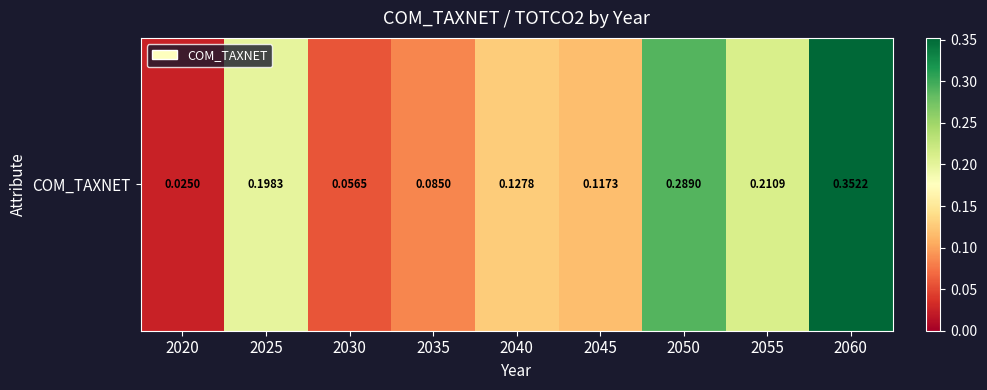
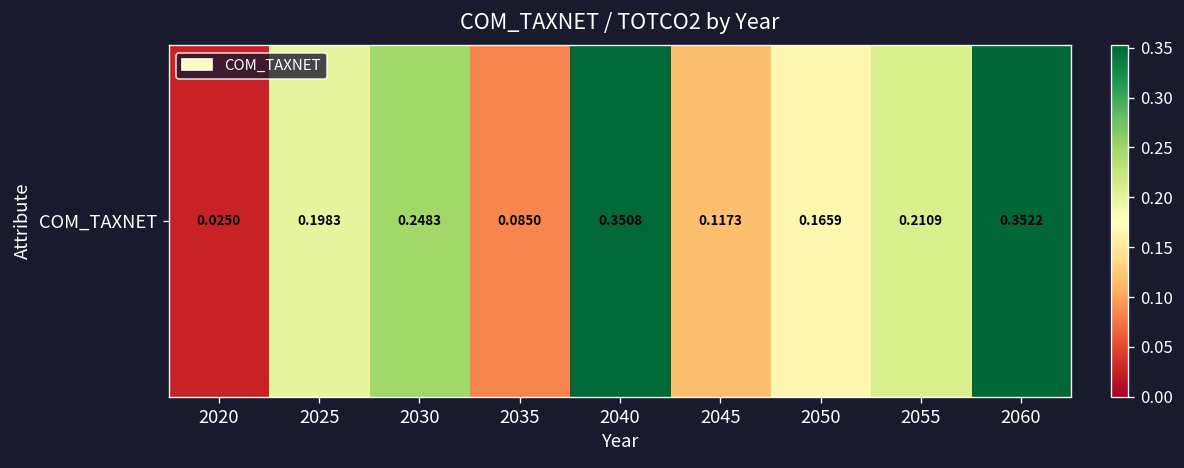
  {
    "COM_TAXNET": {
      "2020": 0.0250,
      "2025": 0.1983,
-     "2030": 0.0565,
+     "2030": 0.2483,
      "2035": 0.0850,
-     "2040": 0.1278,
+     "2040": 0.3508,
      "2045": 0.1173,
-     "2050": 0.2890,
+     "2050": 0.1659,
      "2055": 0.2109,
      "2060": 0.3522
    }
  }
